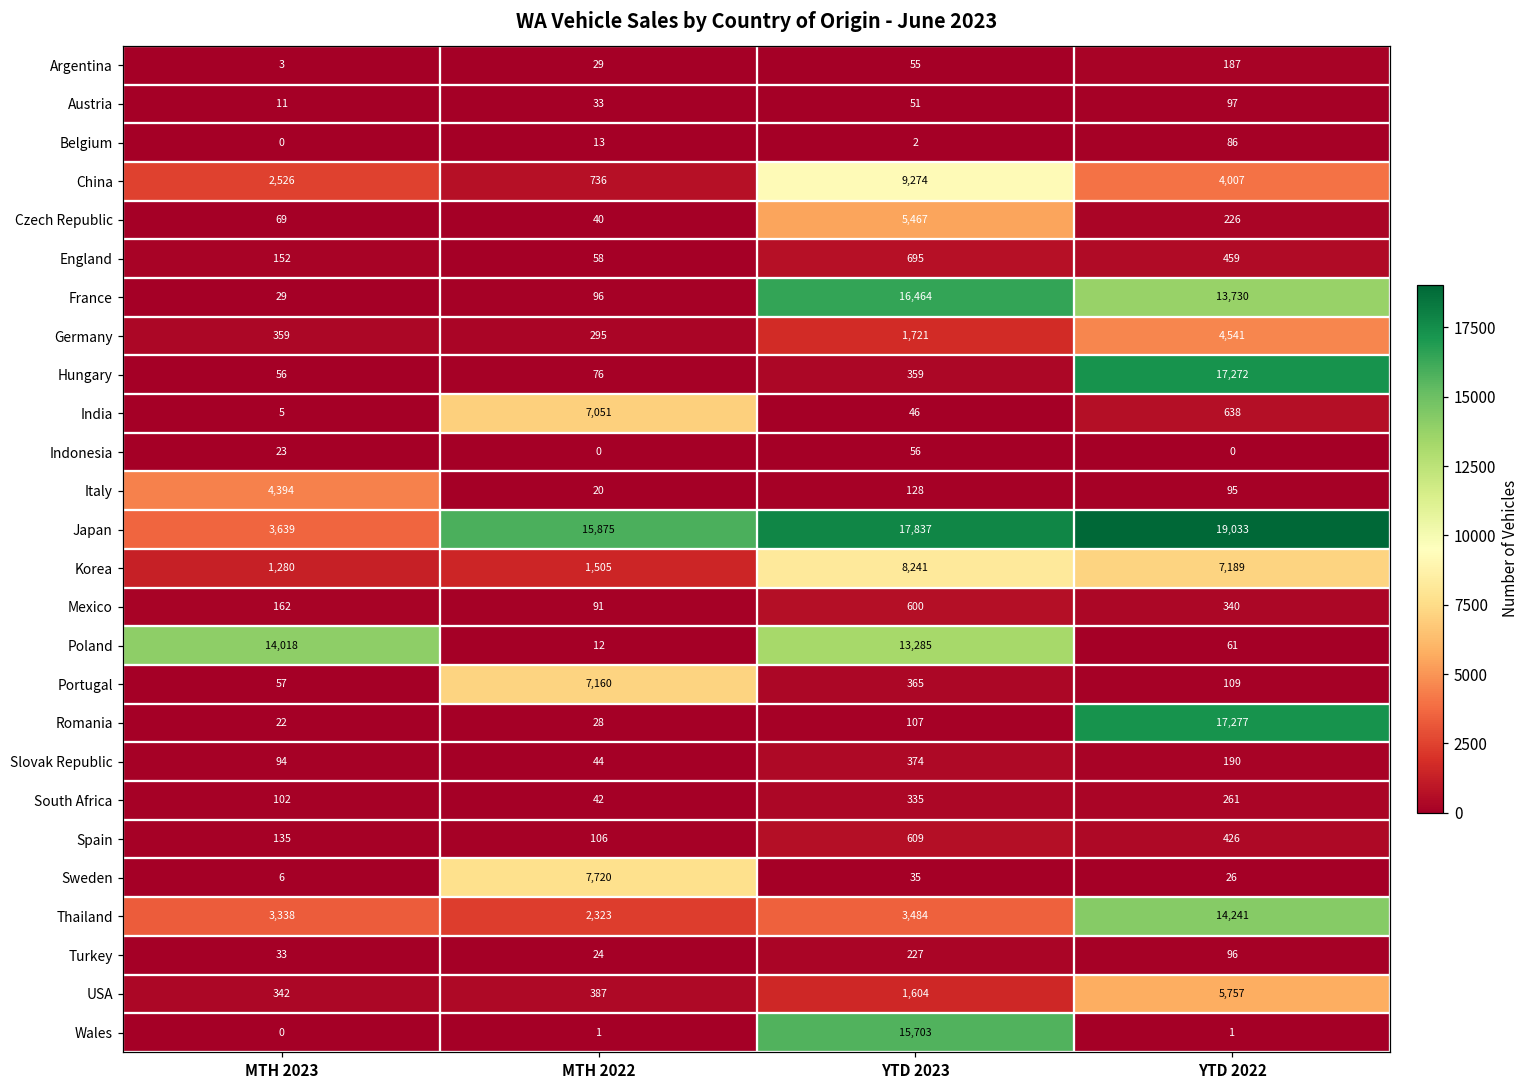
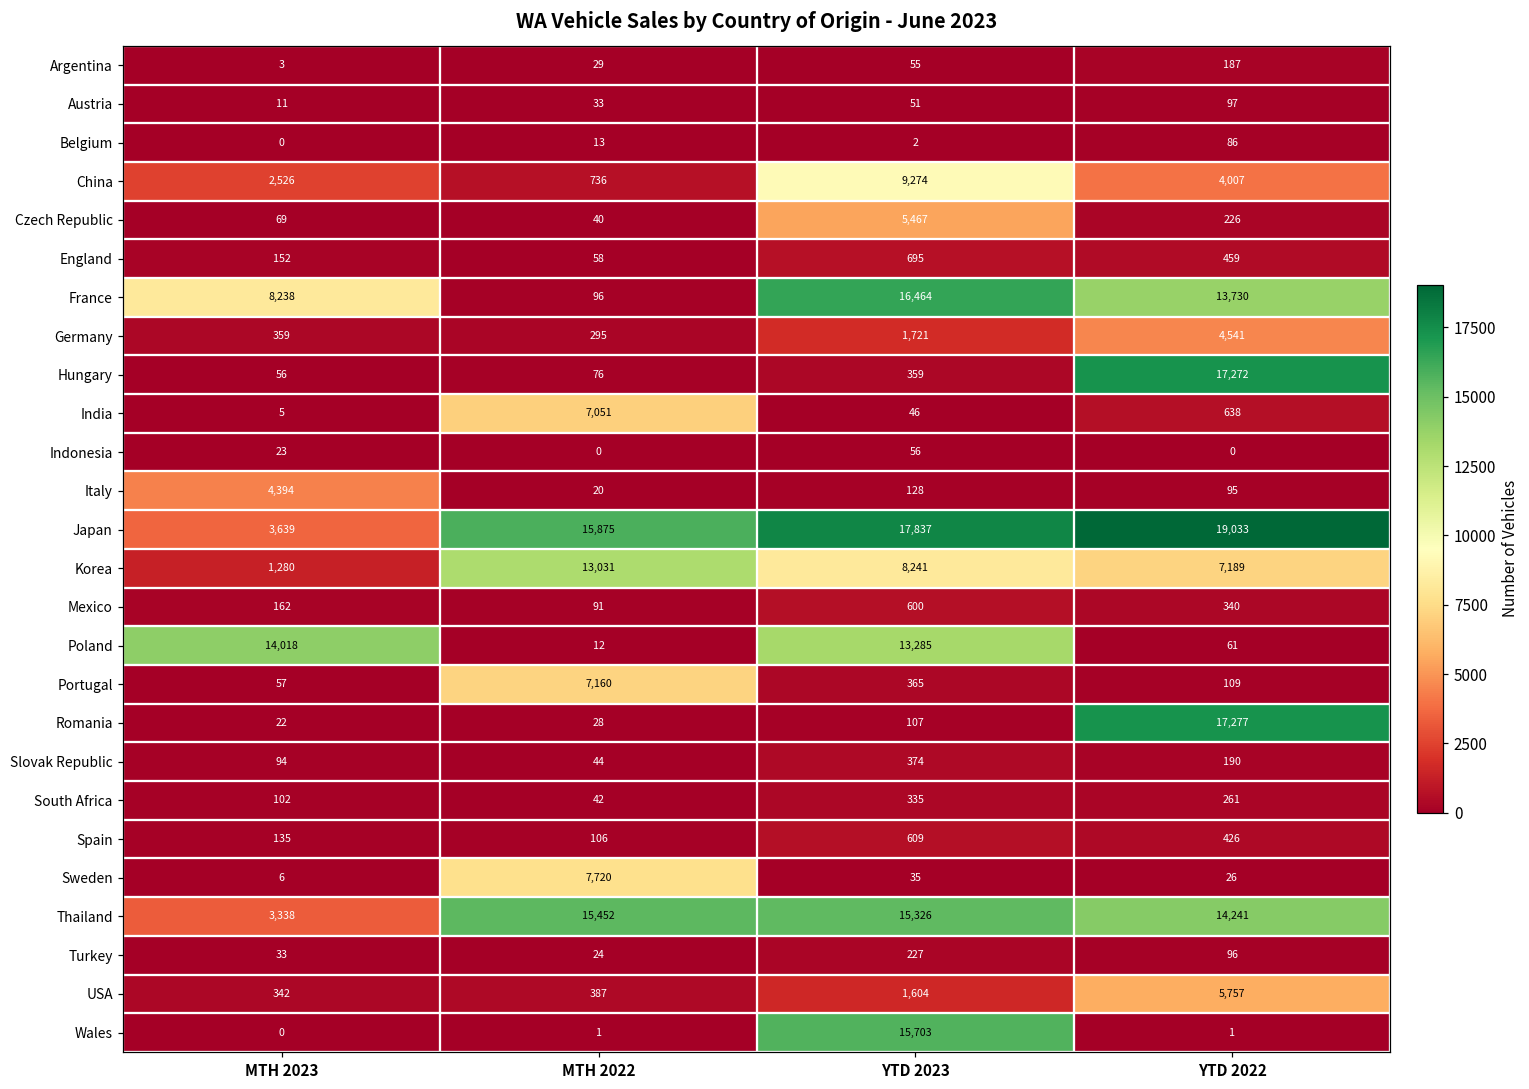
  {
    "Argentina": {
      "MTH 2023": "3",
      "MTH 2022": "29",
      "YTD 2023": "55",
      "YTD 2022": "187"
    },
    "Austria": {
      "MTH 2023": "11",
      "MTH 2022": "33",
      "YTD 2023": "51",
      "YTD 2022": "97"
    },
    "Belgium": {
      "MTH 2023": "0",
      "MTH 2022": "13",
      "YTD 2023": "2",
      "YTD 2022": "86"
    },
    "China": {
      "MTH 2023": "2,526",
      "MTH 2022": "736",
      "YTD 2023": "9,274",
      "YTD 2022": "4,007"
    },
    "Czech Republic": {
      "MTH 2023": "69",
      "MTH 2022": "40",
      "YTD 2023": "5,467",
      "YTD 2022": "226"
    },
    "England": {
      "MTH 2023": "152",
      "MTH 2022": "58",
      "YTD 2023": "695",
      "YTD 2022": "459"
    },
    "France": {
-     "MTH 2023": "29",
+     "MTH 2023": "8,238",
      "MTH 2022": "96",
      "YTD 2023": "16,464",
      "YTD 2022": "13,730"
    },
    "Germany": {
      "MTH 2023": "359",
      "MTH 2022": "295",
      "YTD 2023": "1,721",
      "YTD 2022": "4,541"
    },
    "Hungary": {
      "MTH 2023": "56",
      "MTH 2022": "76",
      "YTD 2023": "359",
      "YTD 2022": "17,272"
    },
    "India": {
      "MTH 2023": "5",
      "MTH 2022": "7,051",
      "YTD 2023": "46",
      "YTD 2022": "638"
    },
    "Indonesia": {
      "MTH 2023": "23",
      "MTH 2022": "0",
      "YTD 2023": "56",
      "YTD 2022": "0"
    },
    "Italy": {
      "MTH 2023": "4,394",
      "MTH 2022": "20",
      "YTD 2023": "128",
      "YTD 2022": "95"
    },
    "Japan": {
      "MTH 2023": "3,639",
      "MTH 2022": "15,875",
      "YTD 2023": "17,837",
      "YTD 2022": "19,033"
    },
    "Korea": {
      "MTH 2023": "1,280",
-     "MTH 2022": "1,505",
+     "MTH 2022": "13,031",
      "YTD 2023": "8,241",
      "YTD 2022": "7,189"
    },
    "Mexico": {
      "MTH 2023": "162",
      "MTH 2022": "91",
      "YTD 2023": "600",
      "YTD 2022": "340"
    },
    "Poland": {
      "MTH 2023": "14,018",
      "MTH 2022": "12",
      "YTD 2023": "13,285",
      "YTD 2022": "61"
    },
    "Portugal": {
      "MTH 2023": "57",
      "MTH 2022": "7,160",
      "YTD 2023": "365",
      "YTD 2022": "109"
    },
    "Romania": {
      "MTH 2023": "22",
      "MTH 2022": "28",
      "YTD 2023": "107",
      "YTD 2022": "17,277"
    },
    "Slovak Republic": {
      "MTH 2023": "94",
      "MTH 2022": "44",
      "YTD 2023": "374",
      "YTD 2022": "190"
    },
    "South Africa": {
      "MTH 2023": "102",
      "MTH 2022": "42",
      "YTD 2023": "335",
      "YTD 2022": "261"
    },
    "Spain": {
      "MTH 2023": "135",
      "MTH 2022": "106",
      "YTD 2023": "609",
      "YTD 2022": "426"
    },
    "Sweden": {
      "MTH 2023": "6",
      "MTH 2022": "7,720",
      "YTD 2023": "35",
      "YTD 2022": "26"
    },
    "Thailand": {
      "MTH 2023": "3,338",
-     "MTH 2022": "2,323",
-     "YTD 2023": "3,484",
+     "MTH 2022": "15,452",
+     "YTD 2023": "15,326",
      "YTD 2022": "14,241"
    },
    "Turkey": {
      "MTH 2023": "33",
      "MTH 2022": "24",
      "YTD 2023": "227",
      "YTD 2022": "96"
    },
    "USA": {
      "MTH 2023": "342",
      "MTH 2022": "387",
      "YTD 2023": "1,604",
      "YTD 2022": "5,757"
    },
    "Wales": {
      "MTH 2023": "0",
      "MTH 2022": "1",
      "YTD 2023": "15,703",
      "YTD 2022": "1"
    }
  }
